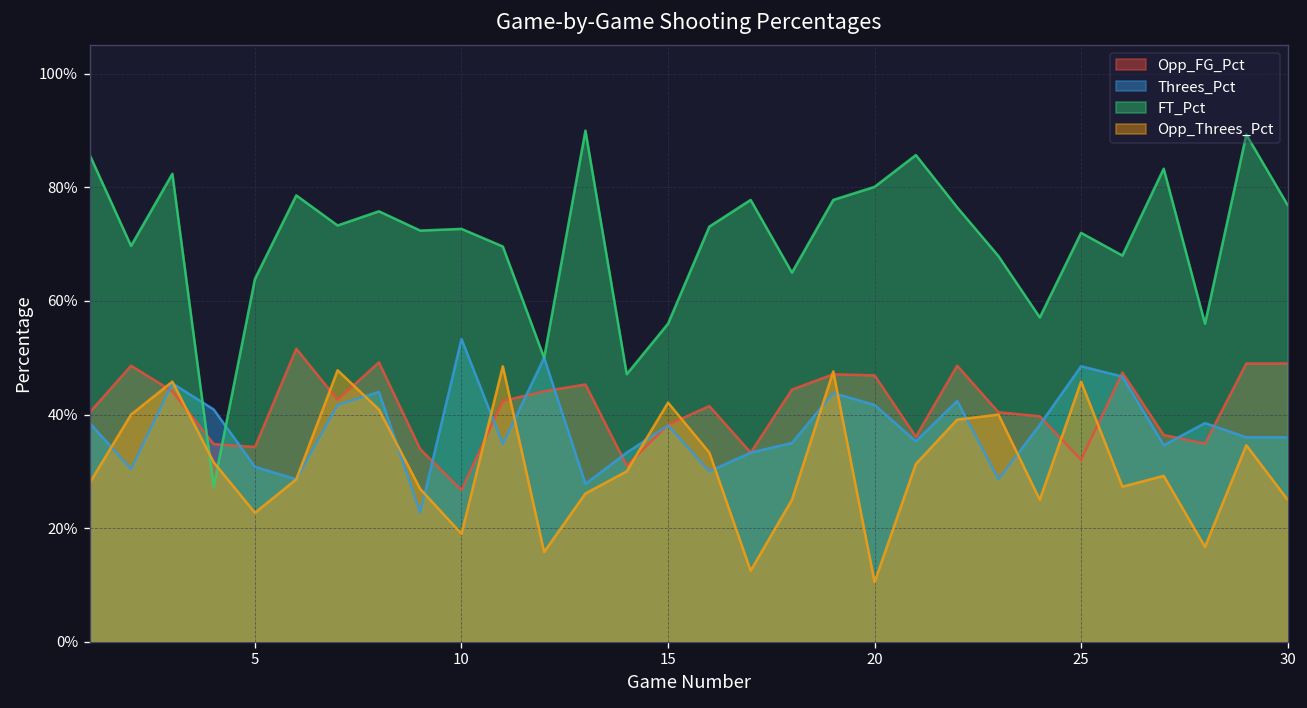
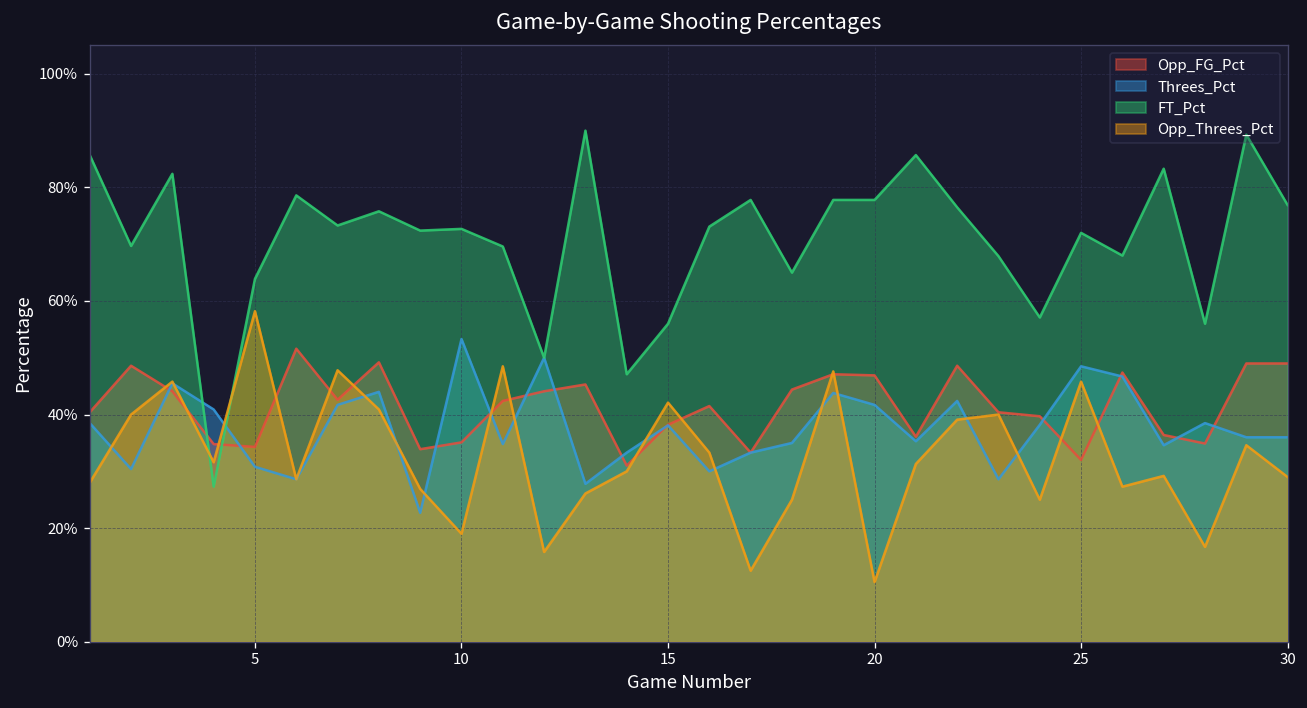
  {
    "Opp_FG_Pct": {
      "5": "34%",
-     "10": "27%",
+     "10": "35%",
      "20": "47%",
      "25": "32%",
      "30": "49%"
    },
    "Threes_Pct": {
      "5": "31%",
      "10": "53%",
      "20": "42%",
      "25": "49%",
      "30": "36%"
    },
    "FT_Pct": {
      "5": "64%",
      "10": "73%",
      "15": "56%",
-     "20": "80%",
+     "20": "78%",
      "25": "72%",
      "30": "77%"
    },
    "Opp_Threes_Pct": {
-     "5": "23%",
+     "5": "58%",
      "10": "19%",
      "15": "42%",
      "20": "11%",
      "25": "46%",
-     "30": "25%"
+     "30": "29%"
    }
  }
